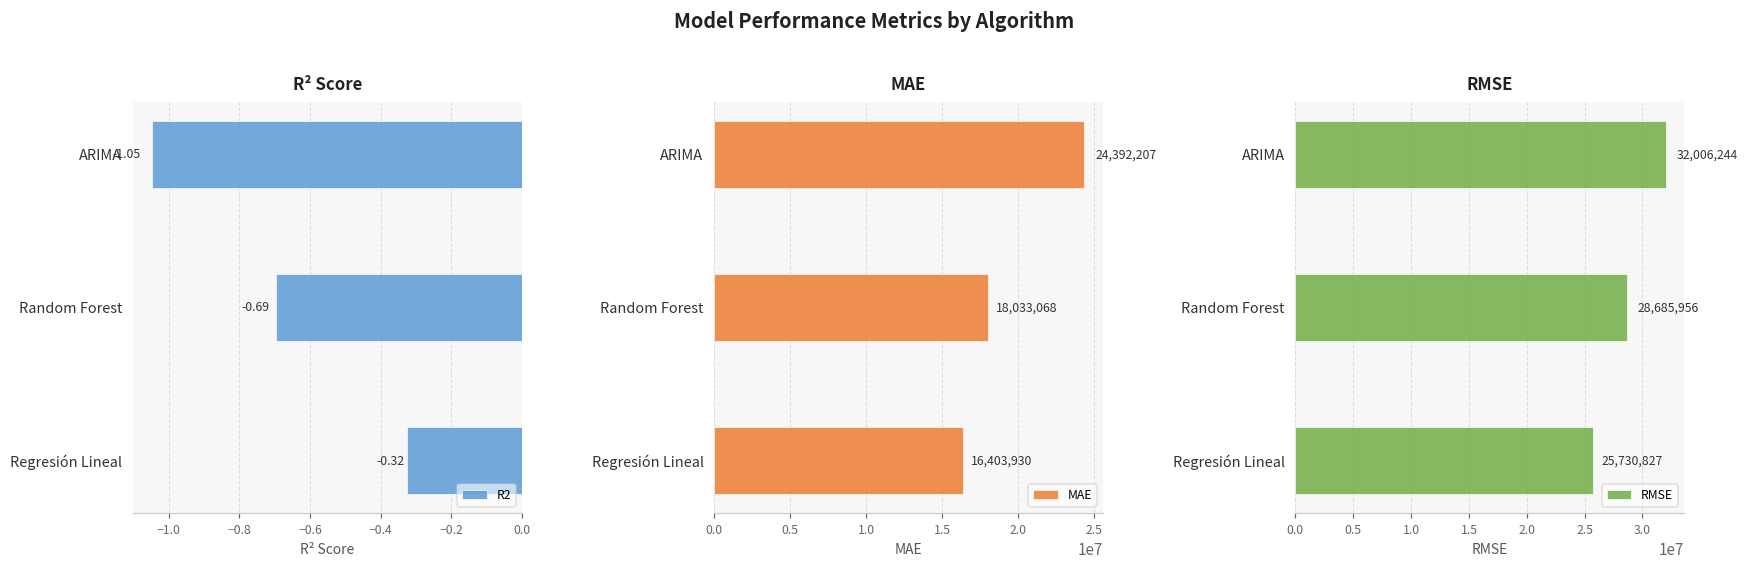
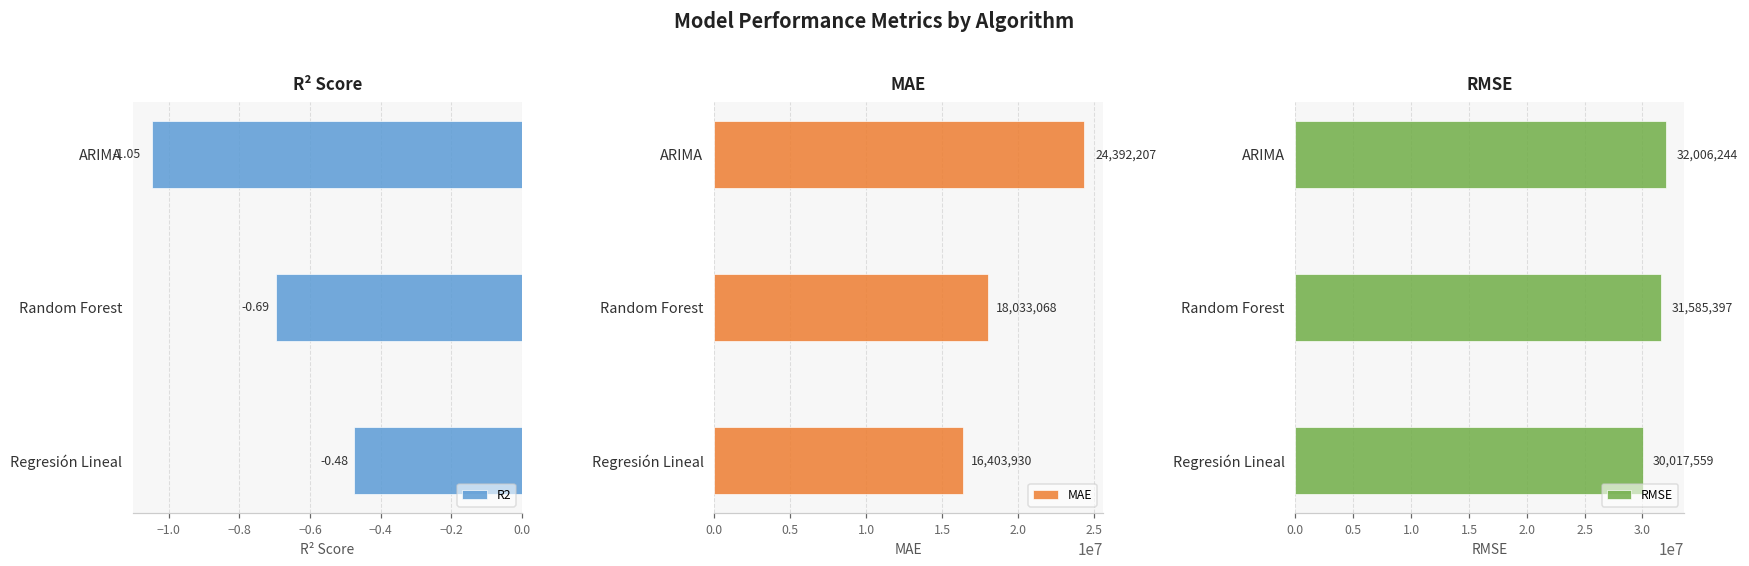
  {
    "R² Score": {
      "ARIMA": "-1.05",
      "Random Forest": "-0.69",
-     "Regresión Lineal": "-0.32"
+     "Regresión Lineal": "-0.48"
    },
    "MAE": {
      "ARIMA": "24,392,207",
      "Random Forest": "18,033,068",
      "Regresión Lineal": "16,403,930"
    },
    "RMSE": {
      "ARIMA": "32,006,244",
-     "Random Forest": "28,685,956",
-     "Regresión Lineal": "25,730,827"
+     "Random Forest": "31,585,397",
+     "Regresión Lineal": "30,017,559"
    }
  }
